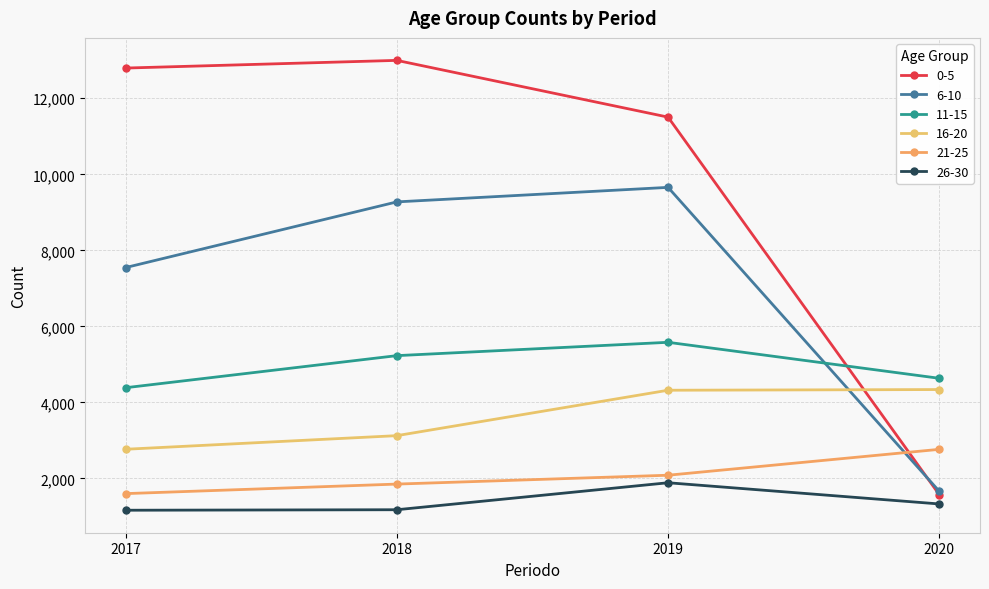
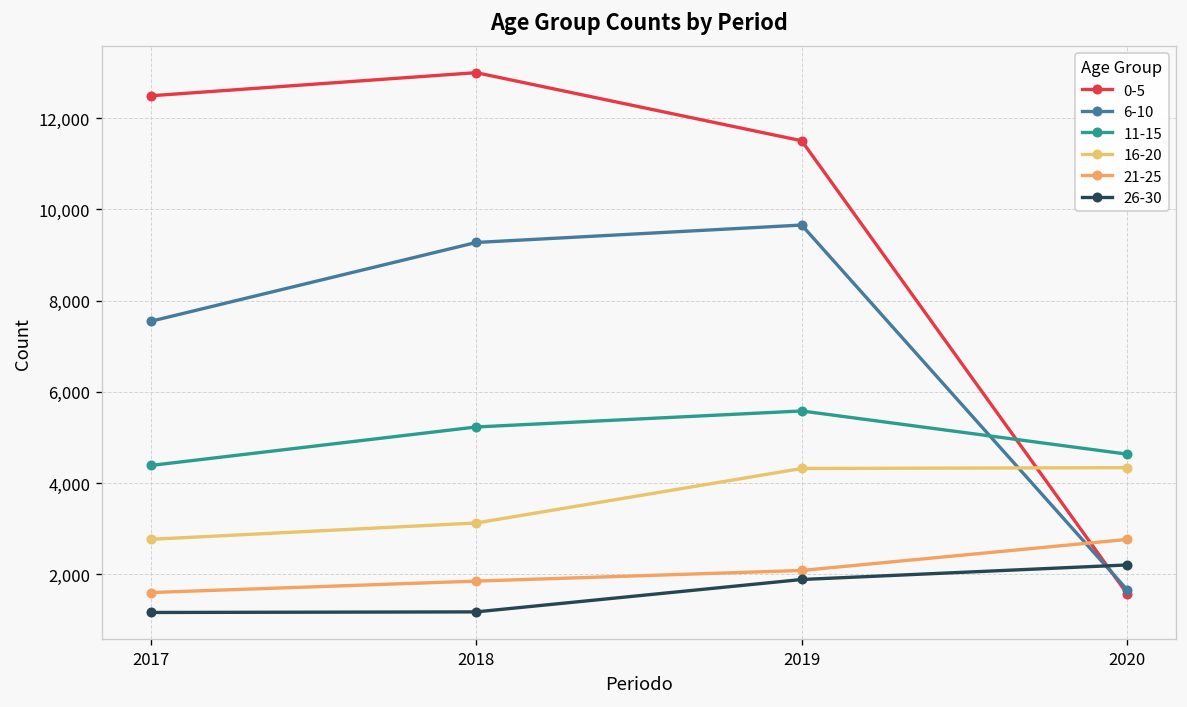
  {
    "0-5": {
-     "2017": "12,800",
+     "2017": "12,500",
      "2018": "13,000",
      "2019": "11,500",
      "2020": "1,600"
    },
    "26-30": {
      "2017": "1,200",
      "2018": "1,200",
      "2019": "1,900",
-     "2020": "1,300"
+     "2020": "2,200"
    }
  }
